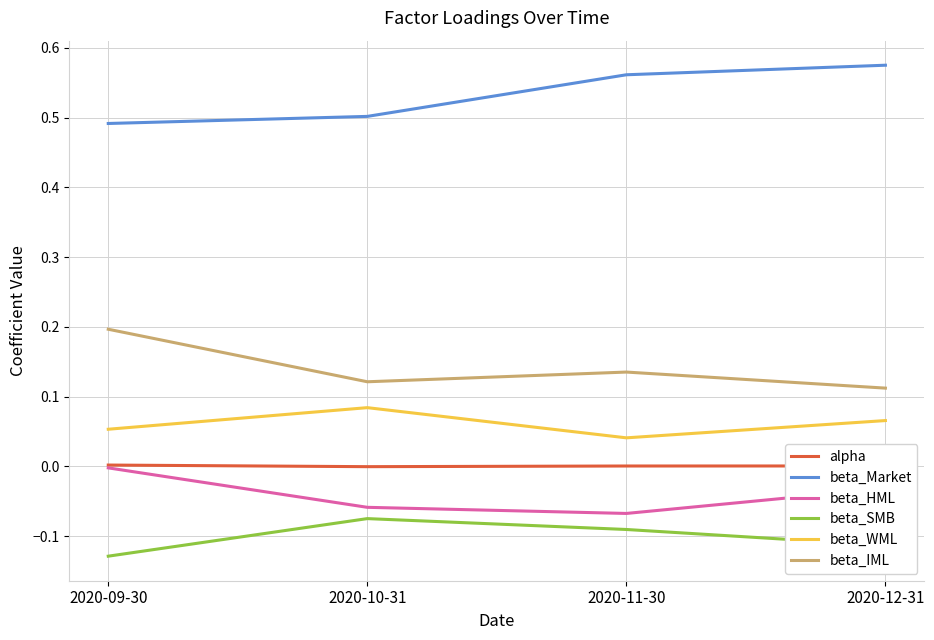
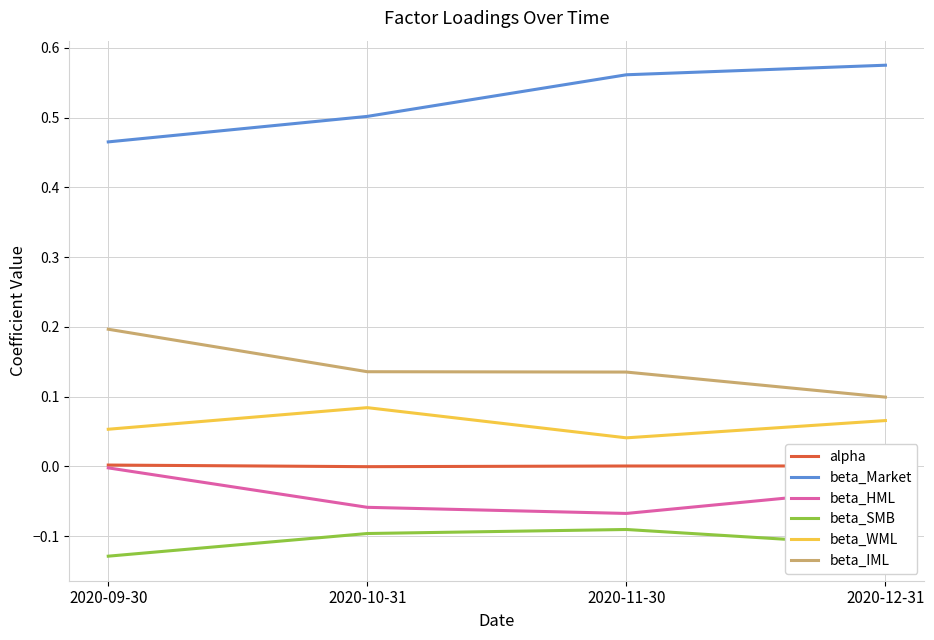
  {
    "alpha": {
      "2020-09-30": 0.00,
      "2020-10-31": 0.00,
      "2020-11-30": 0.00
    },
    "beta_Market": {
-     "2020-09-30": 0.49,
+     "2020-09-30": 0.47,
      "2020-10-31": 0.50,
      "2020-11-30": 0.56,
      "2020-12-31": 0.58
    },
    "beta_HML": {
      "2020-09-30": 0.00,
      "2020-10-31": -0.06,
      "2020-11-30": -0.07
    },
    "beta_SMB": {
      "2020-09-30": -0.13,
-     "2020-10-31": -0.08,
+     "2020-10-31": -0.10,
      "2020-11-30": -0.09
    },
    "beta_WML": {
      "2020-09-30": 0.05,
      "2020-10-31": 0.08,
      "2020-11-30": 0.04,
      "2020-12-31": 0.07
    },
    "beta_IML": {
      "2020-09-30": 0.20,
-     "2020-10-31": 0.12,
+     "2020-10-31": 0.14,
      "2020-11-30": 0.14,
-     "2020-12-31": 0.11
+     "2020-12-31": 0.10
    }
  }
